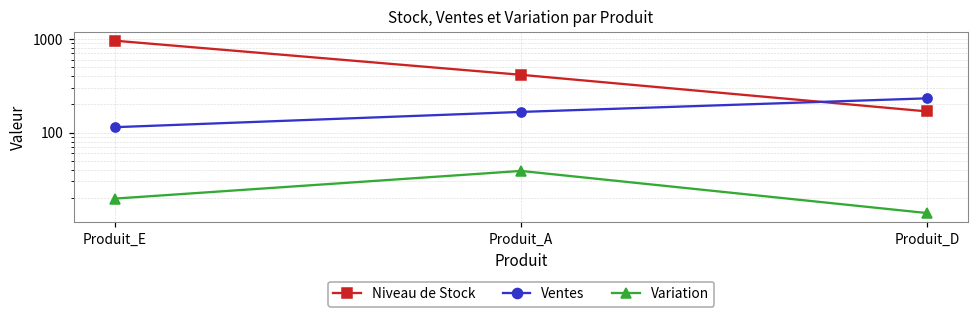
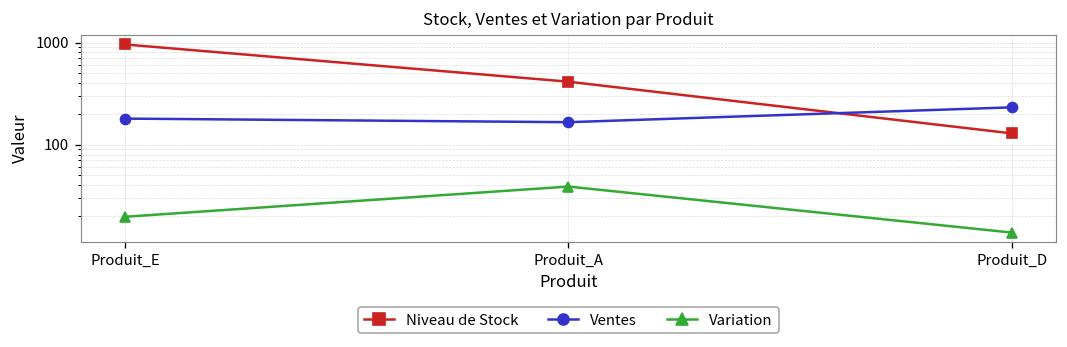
  {
    "Niveau de Stock": {
      "Produit_E": 1000,
      "Produit_A": 400,
-     "Produit_D": 170
+     "Produit_D": 130
    },
    "Ventes": {
-     "Produit_E": 110,
+     "Produit_E": 180,
      "Produit_A": 170,
      "Produit_D": 230
    },
    "Variation": {
      "Produit_E": 20,
      "Produit_A": 40,
      "Produit_D": 14
    }
  }
